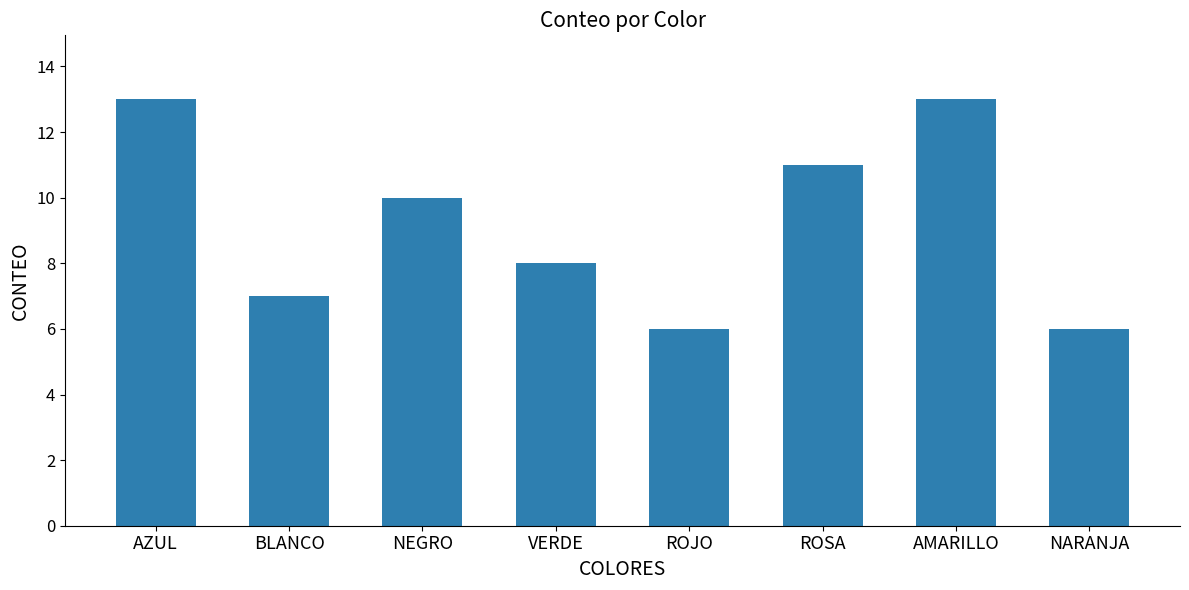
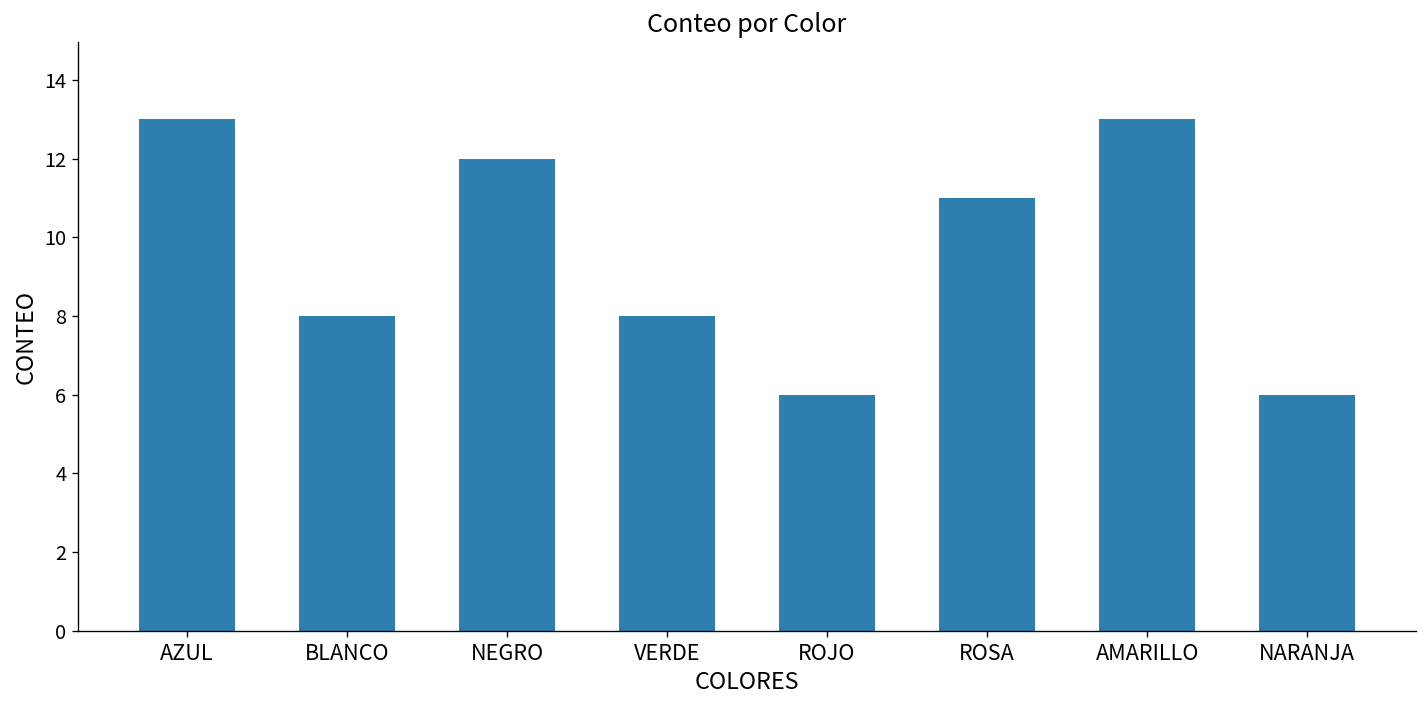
  {
    "AZUL": 13,
-   "BLANCO": 7,
-   "NEGRO": 10,
+   "BLANCO": 8,
+   "NEGRO": 12,
    "VERDE": 8,
    "ROJO": 6,
    "ROSA": 11,
    "AMARILLO": 13,
    "NARANJA": 6
  }
